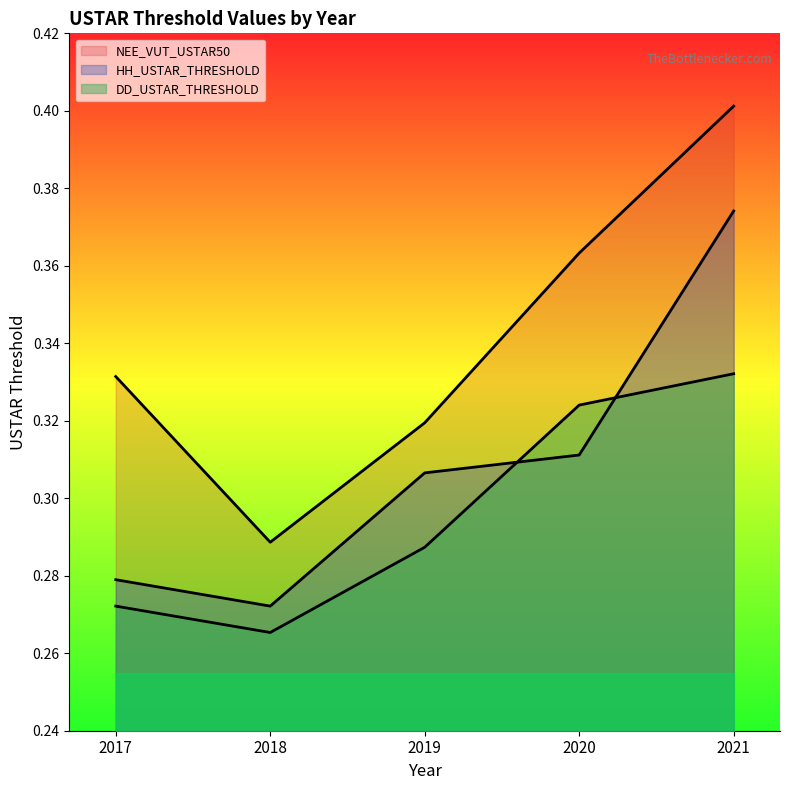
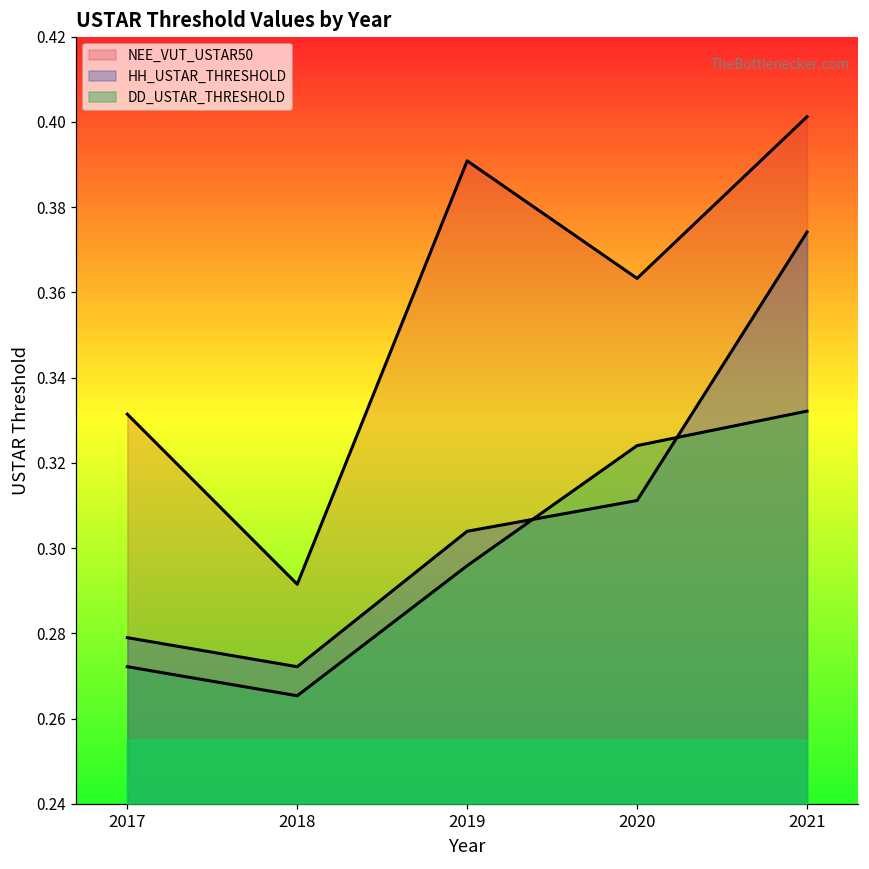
  {
    "NEE_VUT_USTAR50": {
      "2017": 0.331,
-     "2018": 0.289,
-     "2019": 0.319,
+     "2018": 0.292,
+     "2019": 0.391,
      "2020": 0.363,
      "2021": 0.401
    },
    "HH_USTAR_THRESHOLD": {
      "2017": 0.279,
      "2018": 0.272,
-     "2019": 0.307,
+     "2019": 0.304,
      "2020": 0.311,
      "2021": 0.374
    },
    "DD_USTAR_THRESHOLD": {
      "2017": 0.272,
      "2018": 0.265,
-     "2019": 0.287,
+     "2019": 0.296,
      "2020": 0.324,
      "2021": 0.332
    }
  }
